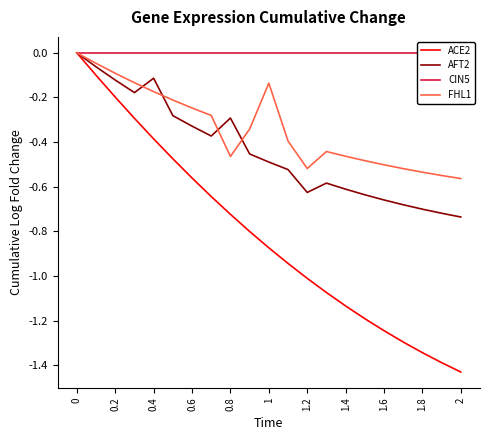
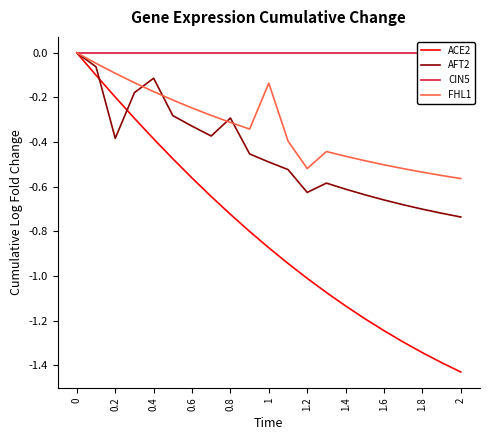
  {
    "ACE2": {
      "0.2": -0.20,
      "0.4": -0.39,
      "0.6": -0.56,
      "0.8": -0.72,
      "1": -0.87,
      "1.2": -1.01,
      "1.4": -1.13,
      "1.6": -1.25,
      "1.8": -1.34,
      "2": -1.43
    },
    "AFT2": {
-     "0.2": -0.12,
+     "0.2": -0.38,
      "0.4": -0.11,
      "0.6": -0.33,
      "0.8": -0.29,
      "1": -0.49,
      "1.2": -0.63,
      "1.4": -0.61,
      "1.6": -0.66,
      "1.8": -0.70,
      "2": -0.74
    },
    "CIN5": {
      "0.2": 0.00,
      "0.4": 0.00,
      "0.6": 0.00,
      "0.8": 0.00,
      "1": 0.00,
      "1.2": 0.00,
      "1.4": 0.00,
      "1.6": 0.00
    },
    "FHL1": {
      "0.2": -0.09,
      "0.4": -0.17,
      "0.6": -0.25,
-     "0.8": -0.46,
+     "0.8": -0.31,
      "1": -0.14,
      "1.2": -0.52,
      "1.4": -0.46,
      "1.6": -0.50,
      "1.8": -0.53,
      "2": -0.56
    }
  }
